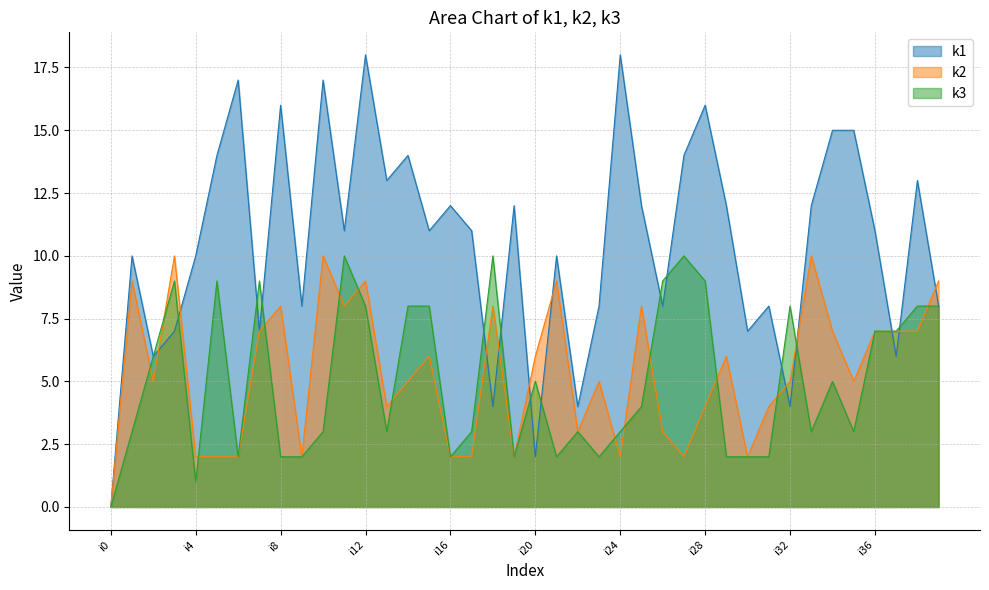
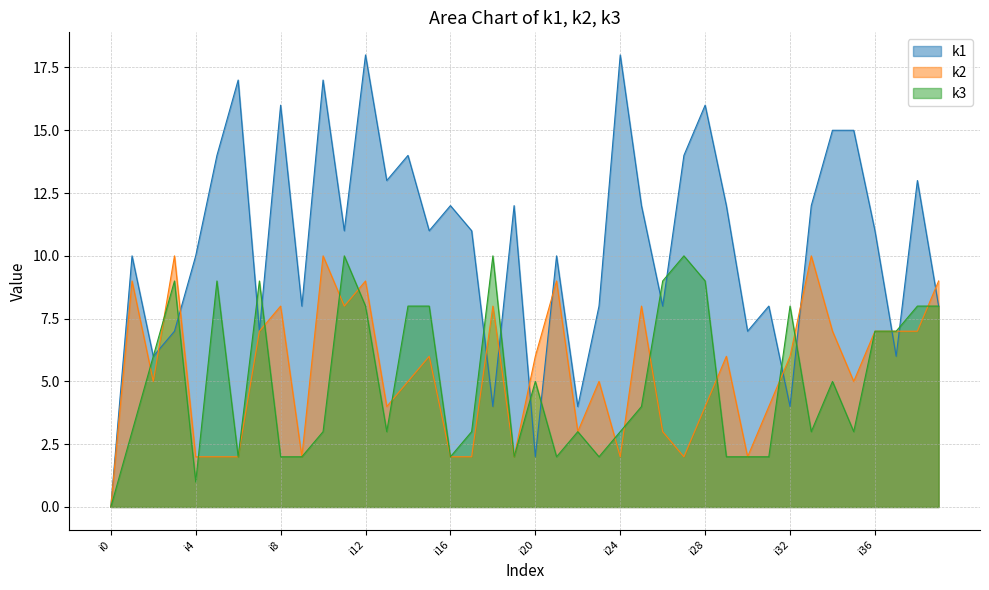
  {
    "k1": {
      "i4": 10,
      "i8": 16,
      "i12": 18,
      "i16": 12,
      "i20": 2,
      "i24": 18,
      "i28": 16,
      "i32": 4,
      "i36": 11
    },
    "k2": {
      "i4": 2,
      "i8": 8,
      "i12": 9,
      "i20": 6,
      "i24": 2,
      "i28": 4,
-     "i32": 5
+     "i32": 6
    },
    "k3": {
      "i4": 1,
      "i8": 2,
      "i12": 8,
      "i20": 5,
      "i24": 3,
      "i28": 9,
      "i32": 8
    }
  }
